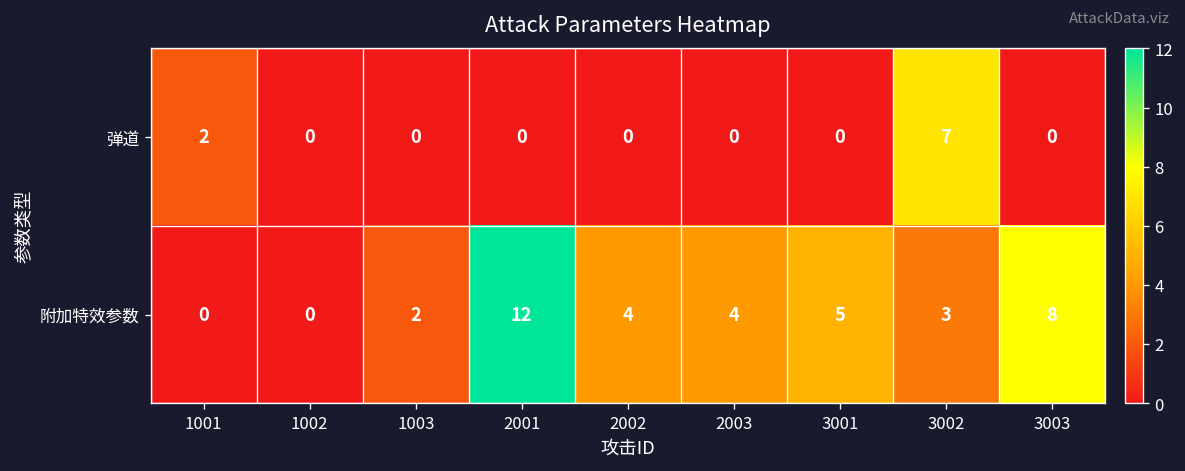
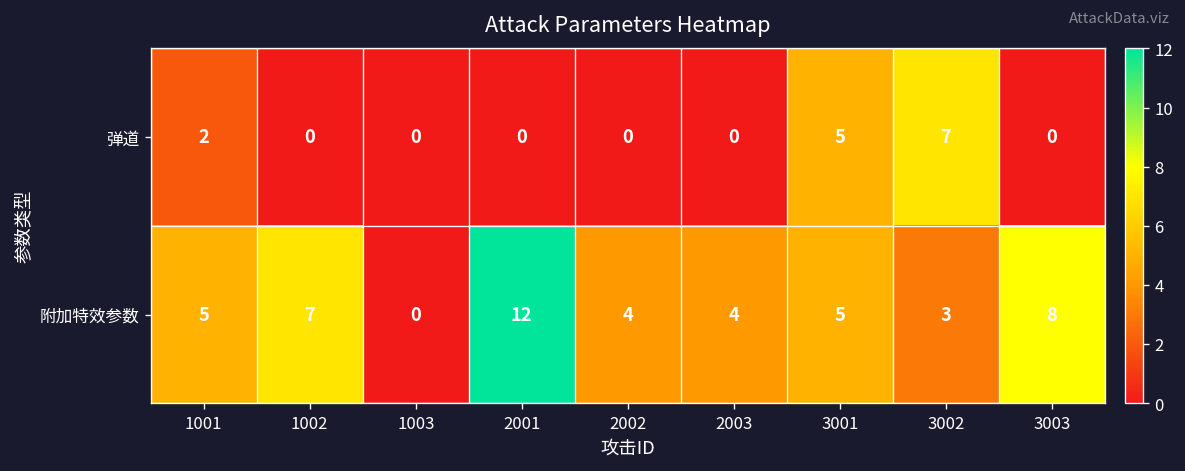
  {
    "弹道": {
      "1001": 2,
      "1002": 0,
      "1003": 0,
      "2001": 0,
      "2002": 0,
      "2003": 0,
-     "3001": 0,
+     "3001": 5,
      "3002": 7,
      "3003": 0
    },
    "附加特效参数": {
-     "1001": 0,
-     "1002": 0,
-     "1003": 2,
+     "1001": 5,
+     "1002": 7,
+     "1003": 0,
      "2001": 12,
      "2002": 4,
      "2003": 4,
      "3001": 5,
      "3002": 3,
      "3003": 8
    }
  }
